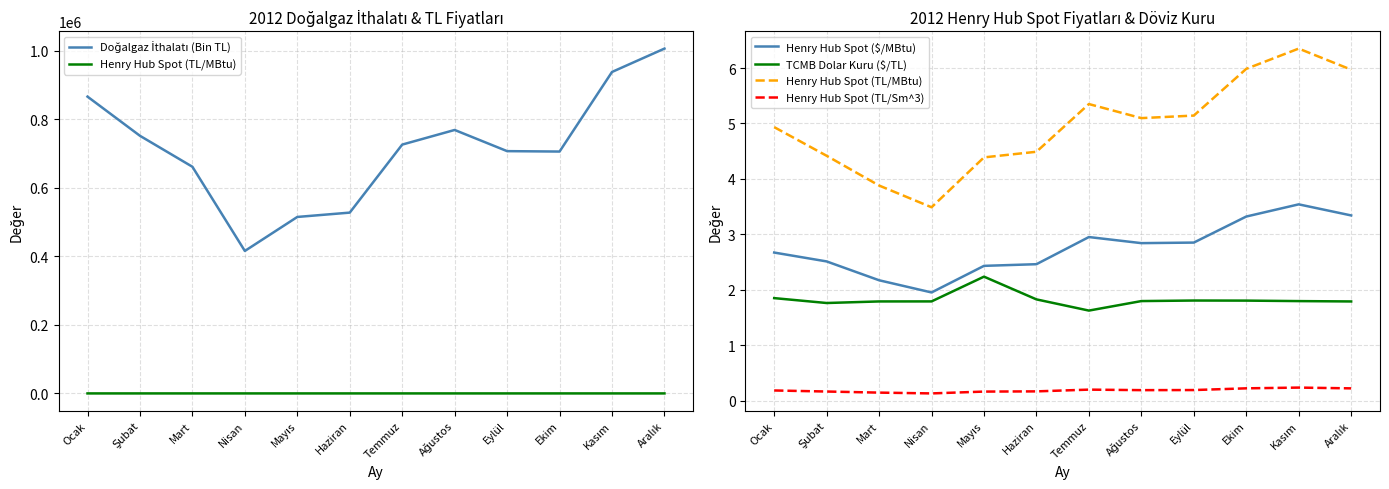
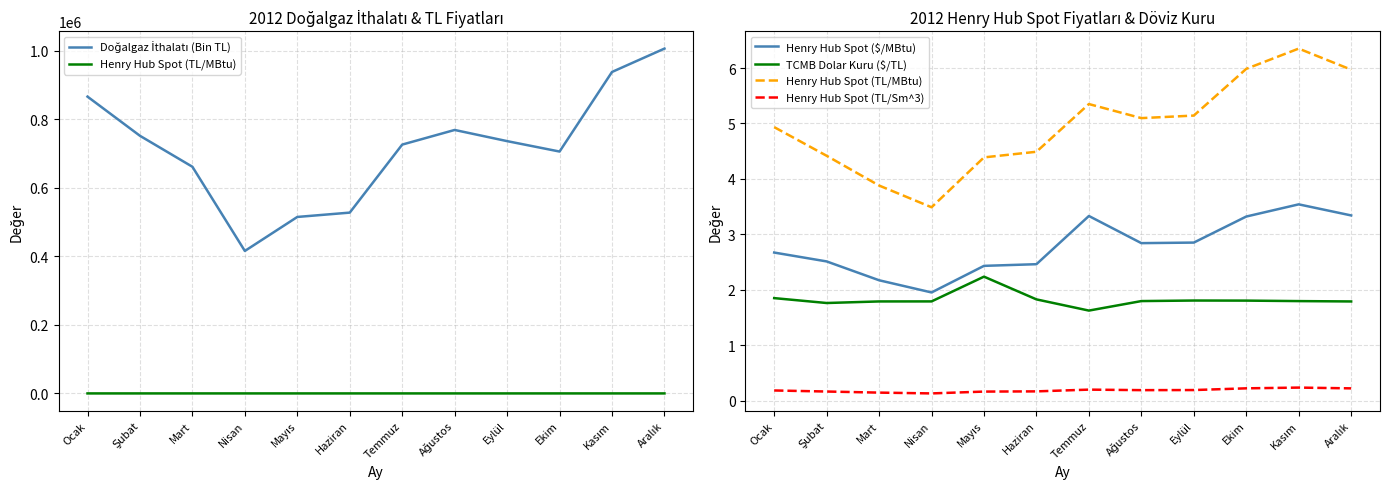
  {
    "2012 Doğalgaz İthalatı & TL Fiyatları": {
      "Doğalgaz İthalatı (Bin TL)": {
        "Ocak": 870000,
        "Şubat": 750000,
        "Mart": 660000,
        "Nisan": 420000,
        "Mayıs": 520000,
        "Haziran": 530000,
        "Temmuz": 730000,
        "Ağustos": 770000,
-       "Eylül": 710000,
+       "Eylül": 740000,
        "Ekim": 710000,
        "Kasım": 940000,
        "Aralık": 1010000
      }
    },
    "2012 Henry Hub Spot Fiyatları & Döviz Kuru": {
      "Henry Hub Spot ($/MBtu)": {
        "Ocak": 2.7,
        "Şubat": 2.5,
        "Mart": 2.2,
        "Nisan": 2.0,
        "Mayıs": 2.4,
        "Haziran": 2.5,
-       "Temmuz": 3.0,
+       "Temmuz": 3.3,
        "Ağustos": 2.8,
        "Eylül": 2.9,
        "Ekim": 3.3,
        "Kasım": 3.5,
        "Aralık": 3.3
      },
      "TCMB Dolar Kuru ($/TL)": {
        "Ocak": 1.8,
        "Şubat": 1.8,
        "Mart": 1.8,
        "Nisan": 1.8,
        "Mayıs": 2.2,
        "Haziran": 1.8,
        "Temmuz": 1.6,
        "Ağustos": 1.8,
        "Eylül": 1.8,
        "Ekim": 1.8,
        "Kasım": 1.8,
        "Aralık": 1.8
      },
      "Henry Hub Spot (TL/MBtu)": {
        "Ocak": 4.9,
        "Şubat": 4.4,
        "Mart": 3.9,
        "Nisan": 3.5,
        "Mayıs": 4.4,
        "Haziran": 4.5,
        "Temmuz": 5.4,
        "Ağustos": 5.1,
        "Eylül": 5.1,
        "Ekim": 6.0,
        "Kasım": 6.4,
        "Aralık": 6.0
      },
      "Henry Hub Spot (TL/Sm^3)": {
        "Ocak": 0.2,
        "Şubat": 0.2,
        "Mart": 0.1,
        "Nisan": 0.1,
        "Mayıs": 0.2,
        "Haziran": 0.2,
        "Temmuz": 0.2,
        "Ağustos": 0.2,
        "Eylül": 0.2,
        "Ekim": 0.2,
        "Kasım": 0.2,
        "Aralık": 0.2
      }
    }
  }
